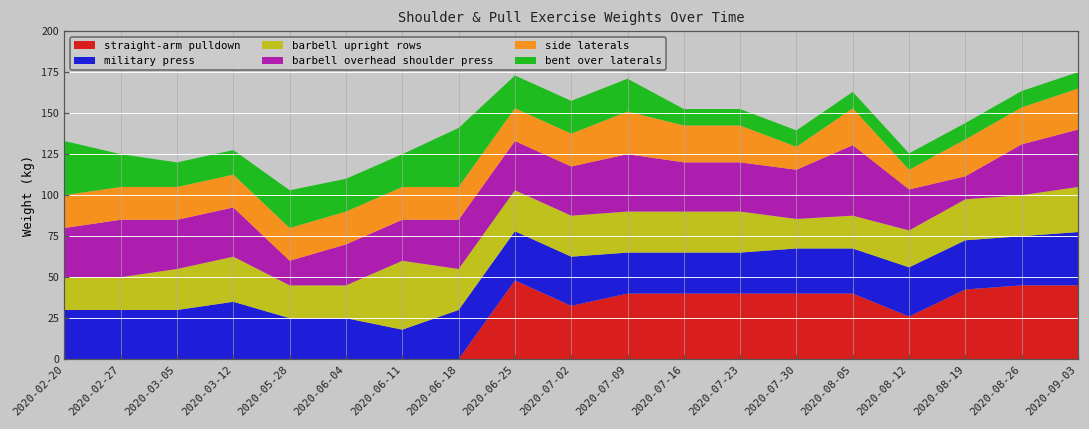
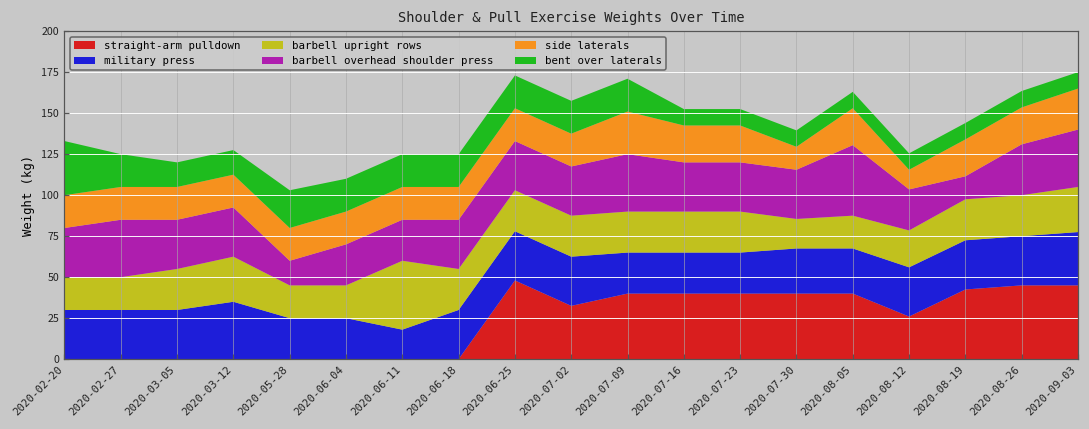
  {
    "straight-arm pulldown": {
      "2020-02-20": 0,
      "2020-02-27": 0,
      "2020-03-05": 0,
      "2020-03-12": 0,
      "2020-05-28": 0,
      "2020-06-04": 0,
      "2020-06-11": 0,
      "2020-06-18": 0,
      "2020-06-25": 48,
      "2020-07-02": 33,
      "2020-07-09": 40,
      "2020-07-16": 40,
      "2020-07-23": 40,
      "2020-07-30": 40,
      "2020-08-05": 40,
      "2020-08-12": 26,
      "2020-08-19": 43,
      "2020-08-26": 45,
      "2020-09-03": 45
    },
    "military press": {
      "2020-02-20": 30,
      "2020-02-27": 30,
      "2020-03-05": 30,
      "2020-03-12": 35,
      "2020-05-28": 25,
      "2020-06-04": 25,
      "2020-06-11": 18,
      "2020-06-18": 30,
      "2020-06-25": 30,
      "2020-07-02": 30,
      "2020-07-09": 25,
      "2020-07-16": 25,
      "2020-07-23": 25,
      "2020-07-30": 28,
      "2020-08-05": 28,
      "2020-08-12": 30,
      "2020-08-19": 30,
      "2020-08-26": 30,
      "2020-09-03": 33
    },
    "barbell upright rows": {
      "2020-02-20": 20,
      "2020-02-27": 20,
      "2020-03-05": 25,
      "2020-03-12": 28,
      "2020-05-28": 20,
      "2020-06-04": 20,
      "2020-06-11": 42,
      "2020-06-18": 25,
      "2020-06-25": 25,
      "2020-07-02": 25,
      "2020-07-09": 25,
      "2020-07-16": 25,
      "2020-07-23": 25,
      "2020-07-30": 18,
      "2020-08-05": 20,
      "2020-08-12": 23,
      "2020-08-19": 25,
      "2020-08-26": 25,
      "2020-09-03": 28
    },
    "barbell overhead shoulder press": {
      "2020-02-20": 30,
      "2020-02-27": 35,
      "2020-03-05": 30,
      "2020-03-12": 30,
      "2020-05-28": 15,
      "2020-06-04": 25,
      "2020-06-11": 25,
      "2020-06-18": 30,
      "2020-06-25": 30,
      "2020-07-02": 30,
      "2020-07-09": 35,
      "2020-07-16": 30,
      "2020-07-23": 30,
      "2020-07-30": 30,
      "2020-08-05": 43,
      "2020-08-12": 25,
      "2020-08-19": 14,
      "2020-08-26": 31,
      "2020-09-03": 35
    },
    "side laterals": {
      "2020-02-20": 20,
      "2020-02-27": 20,
      "2020-03-05": 20,
      "2020-03-12": 20,
      "2020-05-28": 20,
      "2020-06-04": 20,
      "2020-06-11": 20,
      "2020-06-18": 20,
      "2020-06-25": 20,
      "2020-07-02": 20,
      "2020-07-09": 26,
      "2020-07-16": 23,
      "2020-07-23": 23,
      "2020-07-30": 14,
      "2020-08-05": 23,
      "2020-08-12": 12,
      "2020-08-19": 23,
      "2020-08-26": 23,
      "2020-09-03": 25
    },
    "bent over laterals": {
      "2020-02-20": 33,
      "2020-02-27": 20,
      "2020-03-05": 15,
      "2020-03-12": 15,
      "2020-05-28": 23,
      "2020-06-04": 20,
      "2020-06-11": 20,
-     "2020-06-18": 36,
+     "2020-06-18": 20,
      "2020-06-25": 20,
      "2020-07-02": 20,
      "2020-07-09": 20,
      "2020-07-16": 10,
      "2020-07-23": 10,
      "2020-07-30": 10,
      "2020-08-05": 10,
      "2020-08-12": 10,
      "2020-08-19": 10,
      "2020-08-26": 10,
      "2020-09-03": 10
    }
  }
